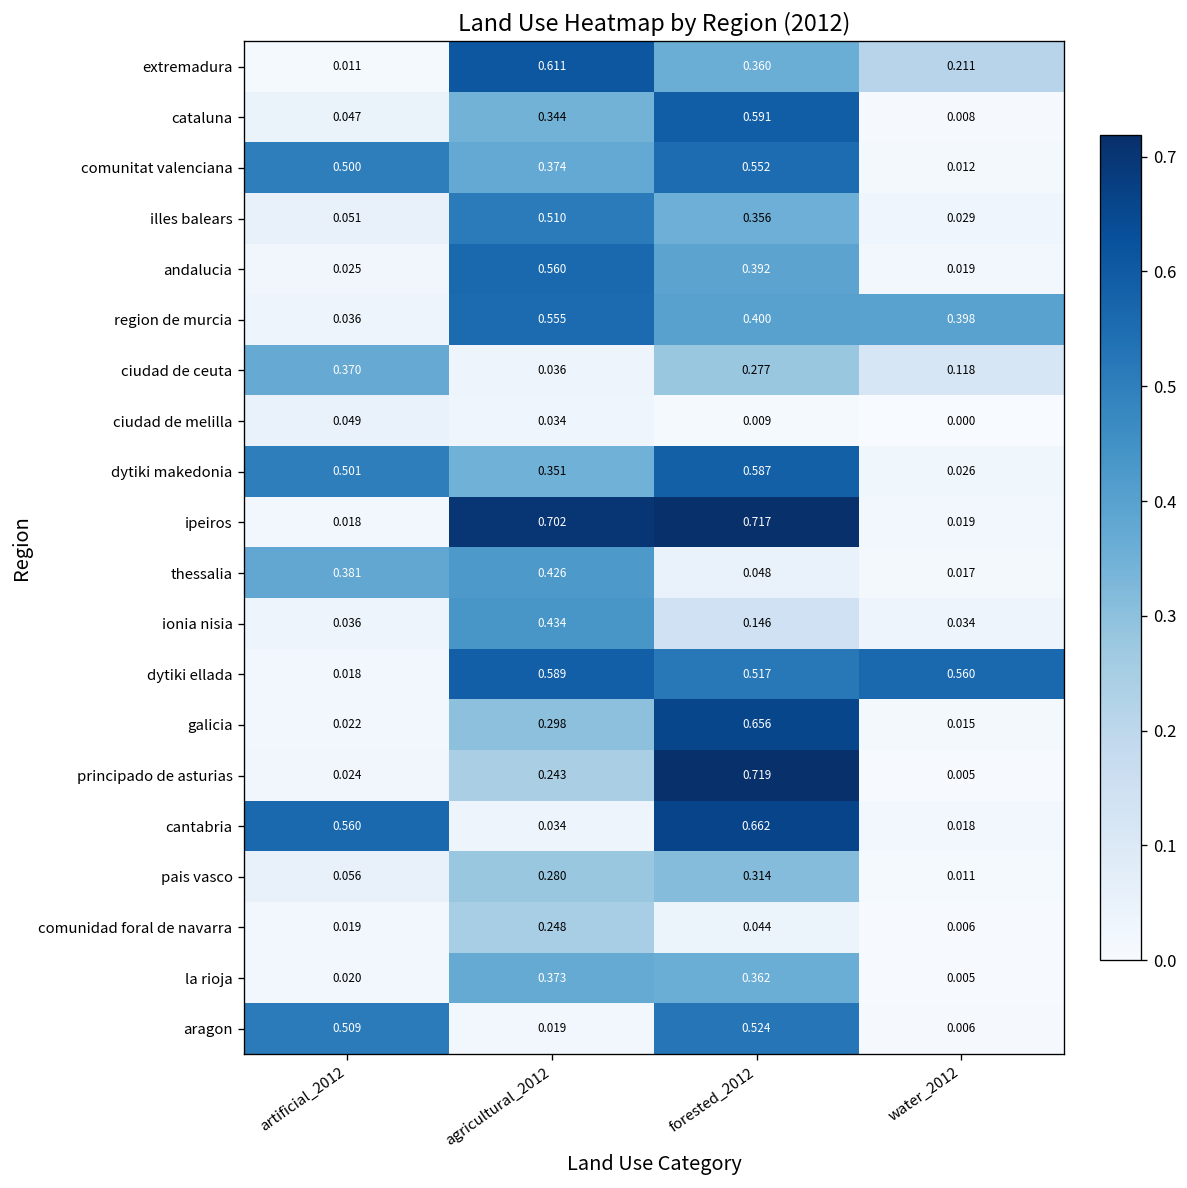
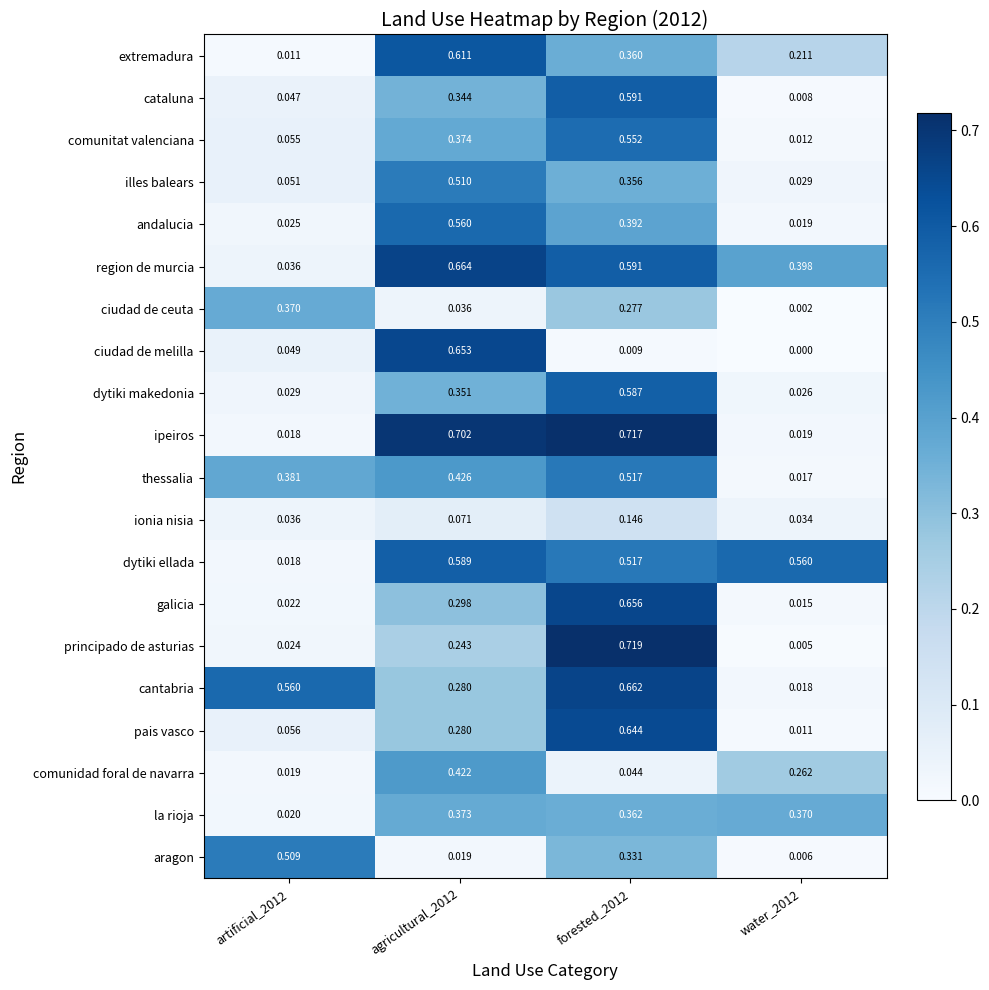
  {
    "extremadura": {
      "artificial_2012": 0.011,
      "agricultural_2012": 0.611,
      "forested_2012": 0.360,
      "water_2012": 0.211
    },
    "cataluna": {
      "artificial_2012": 0.047,
      "agricultural_2012": 0.344,
      "forested_2012": 0.591,
      "water_2012": 0.008
    },
    "comunitat valenciana": {
-     "artificial_2012": 0.500,
+     "artificial_2012": 0.055,
      "agricultural_2012": 0.374,
      "forested_2012": 0.552,
      "water_2012": 0.012
    },
    "illes balears": {
      "artificial_2012": 0.051,
      "agricultural_2012": 0.510,
      "forested_2012": 0.356,
      "water_2012": 0.029
    },
    "andalucia": {
      "artificial_2012": 0.025,
      "agricultural_2012": 0.560,
      "forested_2012": 0.392,
      "water_2012": 0.019
    },
    "region de murcia": {
      "artificial_2012": 0.036,
-     "agricultural_2012": 0.555,
-     "forested_2012": 0.400,
+     "agricultural_2012": 0.664,
+     "forested_2012": 0.591,
      "water_2012": 0.398
    },
    "ciudad de ceuta": {
      "artificial_2012": 0.370,
      "agricultural_2012": 0.036,
      "forested_2012": 0.277,
-     "water_2012": 0.118
+     "water_2012": 0.002
    },
    "ciudad de melilla": {
      "artificial_2012": 0.049,
-     "agricultural_2012": 0.034,
+     "agricultural_2012": 0.653,
      "forested_2012": 0.009,
      "water_2012": 0.000
    },
    "dytiki makedonia": {
-     "artificial_2012": 0.501,
+     "artificial_2012": 0.029,
      "agricultural_2012": 0.351,
      "forested_2012": 0.587,
      "water_2012": 0.026
    },
    "ipeiros": {
      "artificial_2012": 0.018,
      "agricultural_2012": 0.702,
      "forested_2012": 0.717,
      "water_2012": 0.019
    },
    "thessalia": {
      "artificial_2012": 0.381,
      "agricultural_2012": 0.426,
-     "forested_2012": 0.048,
+     "forested_2012": 0.517,
      "water_2012": 0.017
    },
    "ionia nisia": {
      "artificial_2012": 0.036,
-     "agricultural_2012": 0.434,
+     "agricultural_2012": 0.071,
      "forested_2012": 0.146,
      "water_2012": 0.034
    },
    "dytiki ellada": {
      "artificial_2012": 0.018,
      "agricultural_2012": 0.589,
      "forested_2012": 0.517,
      "water_2012": 0.560
    },
    "galicia": {
      "artificial_2012": 0.022,
      "agricultural_2012": 0.298,
      "forested_2012": 0.656,
      "water_2012": 0.015
    },
    "principado de asturias": {
      "artificial_2012": 0.024,
      "agricultural_2012": 0.243,
      "forested_2012": 0.719,
      "water_2012": 0.005
    },
    "cantabria": {
      "artificial_2012": 0.560,
-     "agricultural_2012": 0.034,
+     "agricultural_2012": 0.280,
      "forested_2012": 0.662,
      "water_2012": 0.018
    },
    "pais vasco": {
      "artificial_2012": 0.056,
      "agricultural_2012": 0.280,
-     "forested_2012": 0.314,
+     "forested_2012": 0.644,
      "water_2012": 0.011
    },
    "comunidad foral de navarra": {
      "artificial_2012": 0.019,
-     "agricultural_2012": 0.248,
+     "agricultural_2012": 0.422,
      "forested_2012": 0.044,
-     "water_2012": 0.006
+     "water_2012": 0.262
    },
    "la rioja": {
      "artificial_2012": 0.020,
      "agricultural_2012": 0.373,
      "forested_2012": 0.362,
-     "water_2012": 0.005
+     "water_2012": 0.370
    },
    "aragon": {
      "artificial_2012": 0.509,
      "agricultural_2012": 0.019,
-     "forested_2012": 0.524,
+     "forested_2012": 0.331,
      "water_2012": 0.006
    }
  }
